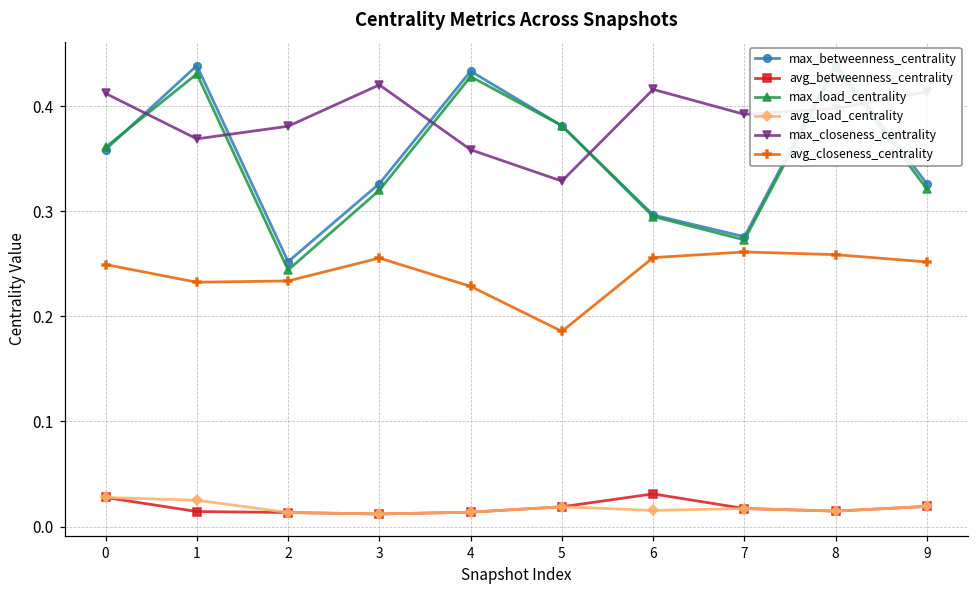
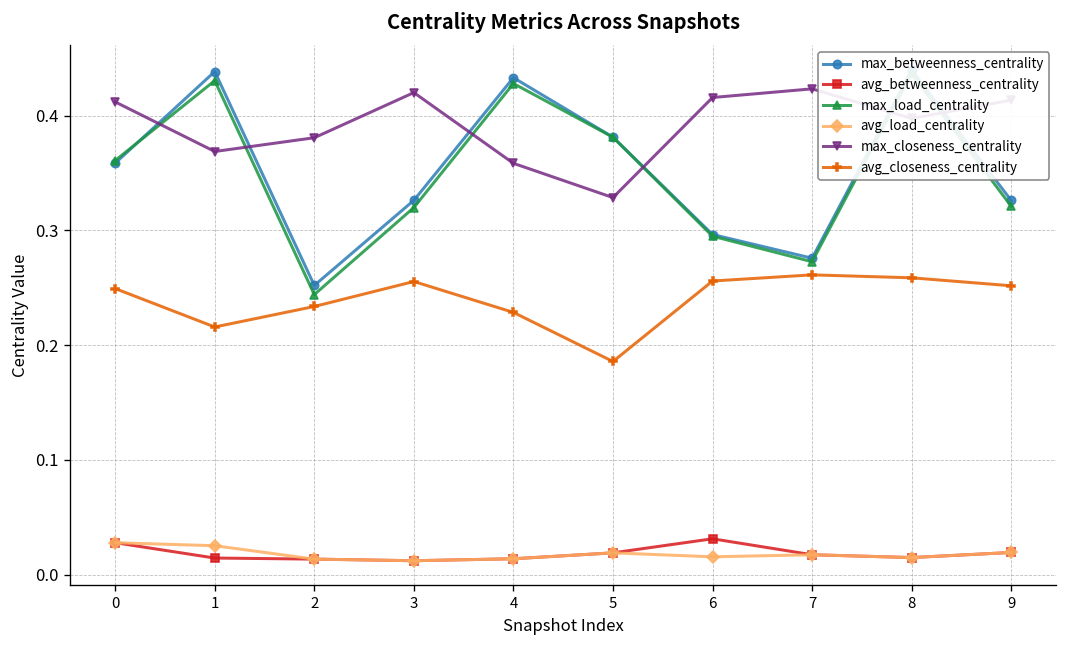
  {
    "max_betweenness_centrality": {
      "1": 0.44,
      "2": 0.25,
      "3": 0.33,
      "4": 0.43,
      "7": 0.28,
      "9": 0.33
    },
    "avg_betweenness_centrality": {
      "1": 0.01,
      "6": 0.03
    },
    "max_load_centrality": {
      "1": 0.43,
      "2": 0.24,
      "3": 0.32,
      "4": 0.43,
      "7": 0.27,
      "9": 0.32
    },
    "avg_load_centrality": {
      "1": 0.03,
      "6": 0.02
    },
    "max_closeness_centrality": {
      "0": 0.41,
      "1": 0.37,
      "2": 0.38,
      "3": 0.42,
      "4": 0.36,
      "5": 0.33,
      "6": 0.42,
-     "7": 0.39
+     "7": 0.42
    },
    "avg_closeness_centrality": {
      "0": 0.25,
-     "1": 0.23,
+     "1": 0.22,
      "2": 0.23,
      "3": 0.26,
      "4": 0.23,
      "5": 0.19,
      "6": 0.26,
      "7": 0.26,
      "8": 0.26,
      "9": 0.25
    }
  }
